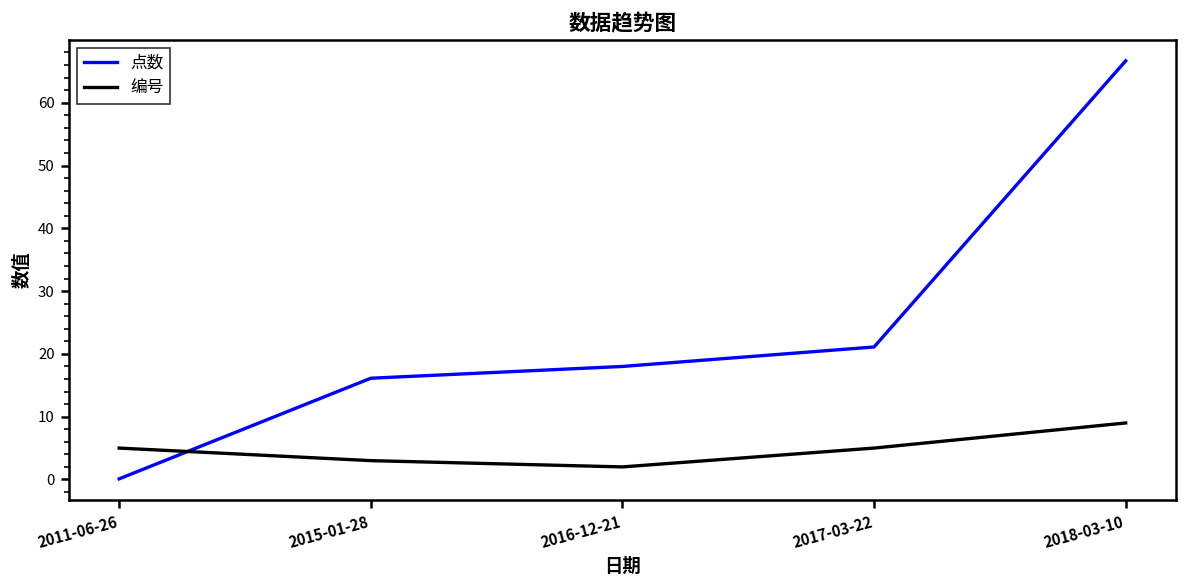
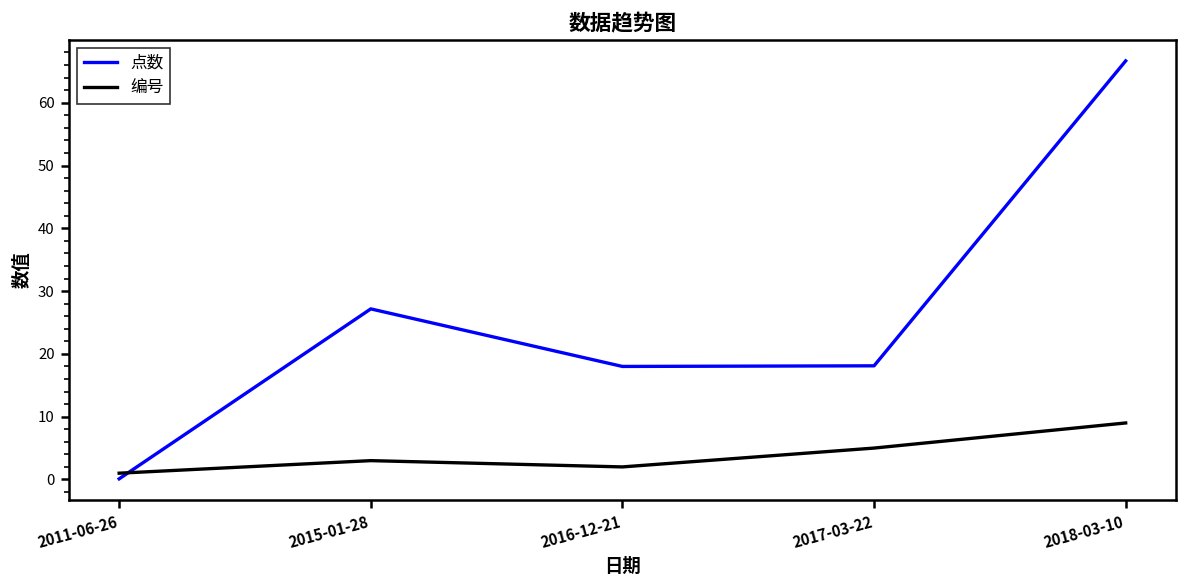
  {
    "点数": {
      "2011-06-26": 0,
-     "2015-01-28": 16,
+     "2015-01-28": 27,
      "2016-12-21": 18,
-     "2017-03-22": 21,
+     "2017-03-22": 18,
      "2018-03-10": 67
    },
    "编号": {
-     "2011-06-26": 5,
+     "2011-06-26": 1,
      "2015-01-28": 3,
      "2016-12-21": 2,
      "2017-03-22": 5,
      "2018-03-10": 9
    }
  }
